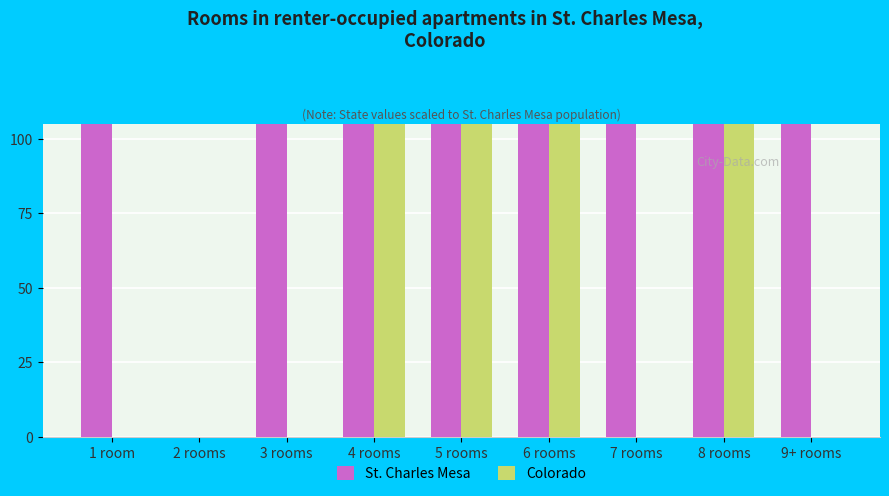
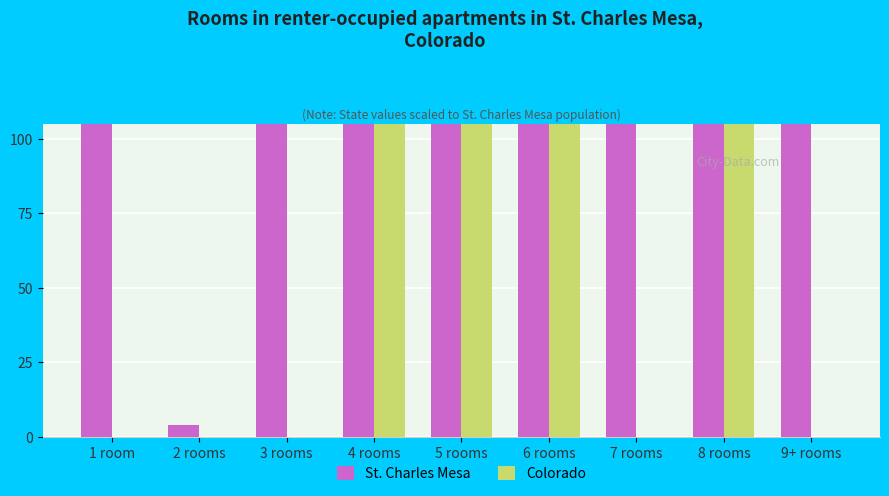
  {
    "St. Charles Mesa": {
-     "2 rooms": 0
+     "2 rooms": 4
    },
    "Colorado": {
      "1 room": 0,
      "2 rooms": 0,
      "3 rooms": 0,
      "7 rooms": 0,
      "9+ rooms": 0
    }
  }
